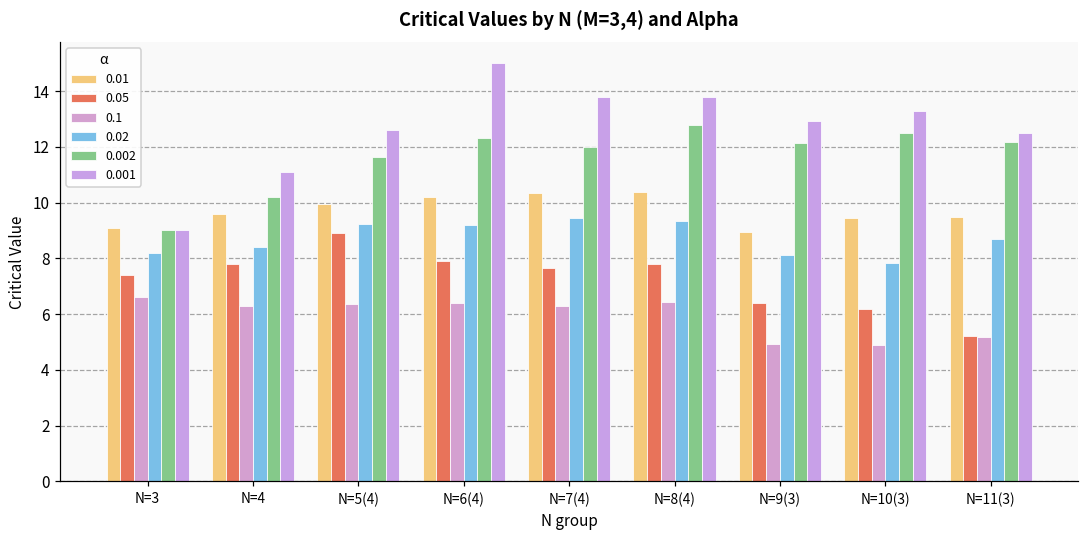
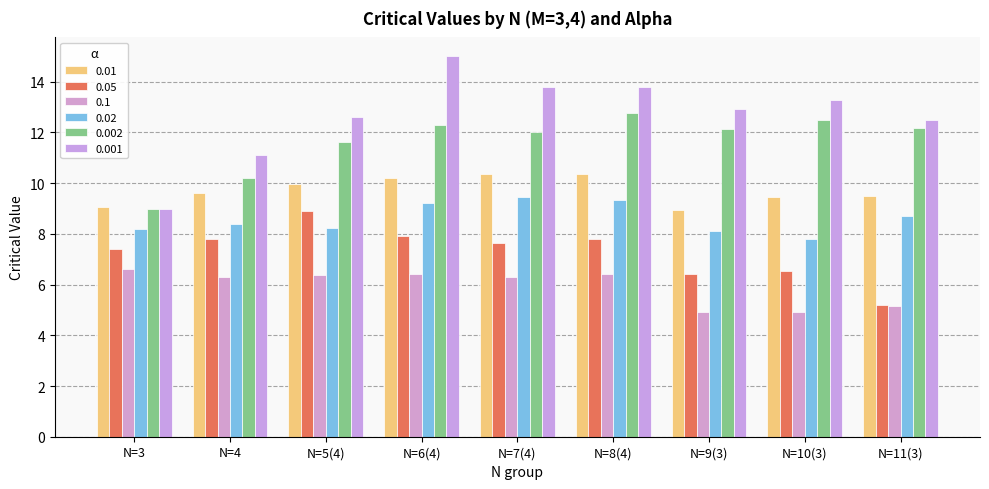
  {
    "0.01": {
      "N=3": 9.1,
      "N=4": 9.6,
      "N=5(4)": 10.0,
      "N=6(4)": 10.2,
      "N=7(4)": 10.4,
      "N=8(4)": 10.4,
      "N=9(3)": 8.9,
      "N=10(3)": 9.5,
      "N=11(3)": 9.5
    },
    "0.05": {
      "N=3": 7.4,
      "N=4": 7.8,
      "N=5(4)": 8.9,
      "N=6(4)": 7.9,
      "N=7(4)": 7.7,
      "N=8(4)": 7.8,
      "N=9(3)": 6.4,
-     "N=10(3)": 6.2,
+     "N=10(3)": 6.5,
      "N=11(3)": 5.2
    },
    "0.02": {
      "N=3": 8.2,
      "N=4": 8.4,
-     "N=5(4)": 9.2,
+     "N=5(4)": 8.2,
      "N=6(4)": 9.2,
      "N=7(4)": 9.5,
      "N=8(4)": 9.3,
      "N=9(3)": 8.1,
      "N=10(3)": 7.8,
      "N=11(3)": 8.7
    },
    "0.002": {
      "N=3": 9.0,
      "N=4": 10.2,
      "N=5(4)": 11.6,
      "N=6(4)": 12.3,
      "N=7(4)": 12.0,
      "N=8(4)": 12.8,
      "N=9(3)": 12.1,
      "N=10(3)": 12.5,
      "N=11(3)": 12.2
    }
  }
